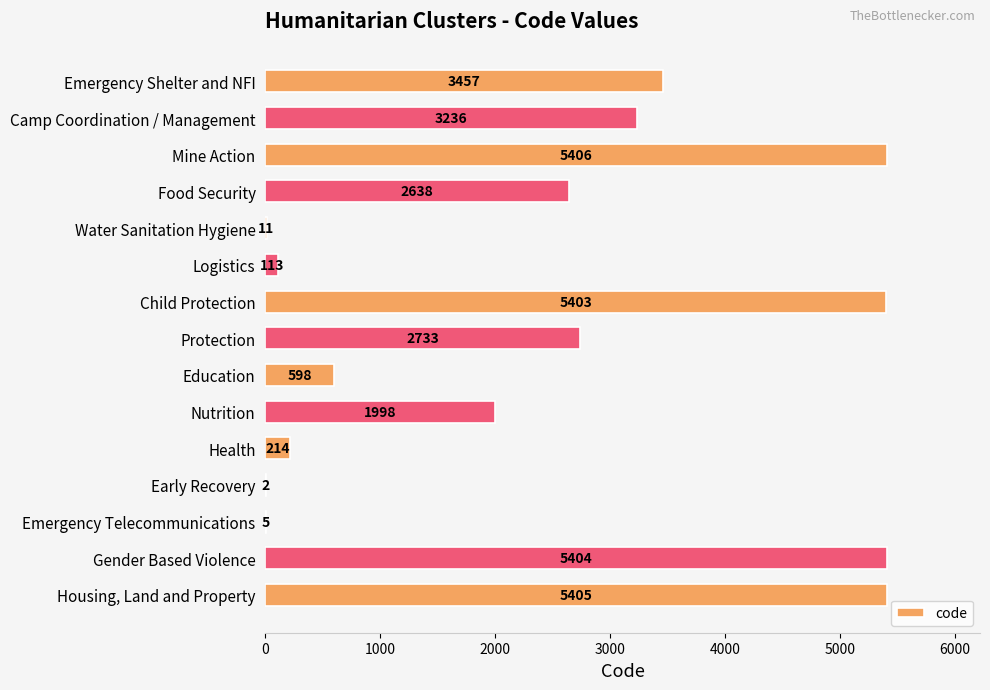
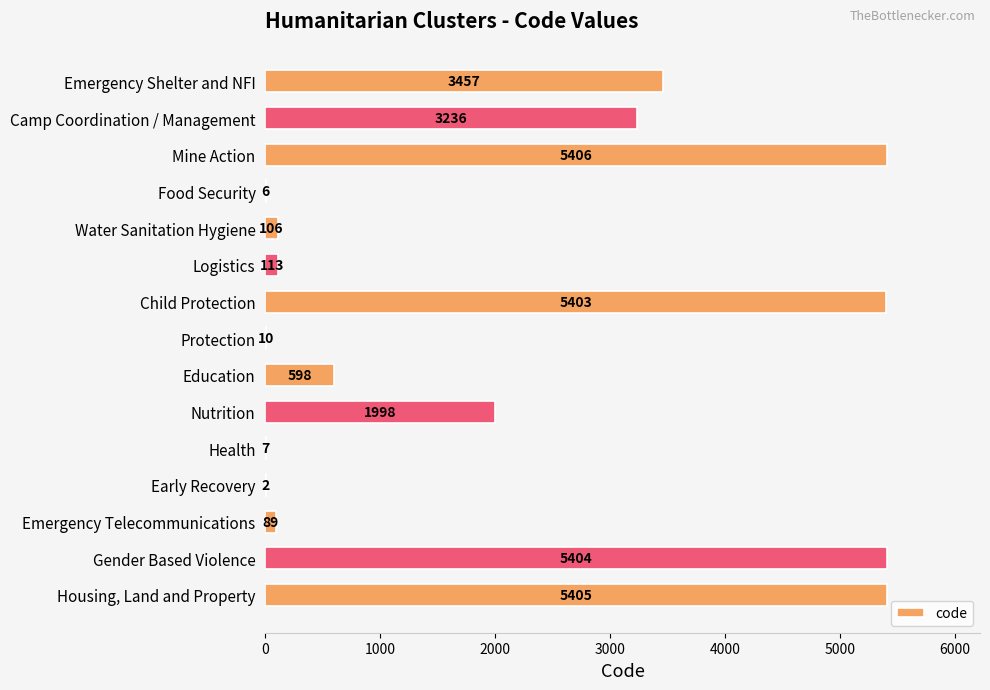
  {
    "Emergency Shelter and NFI": 3457,
    "Camp Coordination / Management": 3236,
    "Mine Action": 5406,
-   "Food Security": 2638,
-   "Water Sanitation Hygiene": 11,
+   "Food Security": 6,
+   "Water Sanitation Hygiene": 106,
    "Logistics": 113,
    "Child Protection": 5403,
-   "Protection": 2733,
+   "Protection": 10,
    "Education": 598,
    "Nutrition": 1998,
-   "Health": 214,
+   "Health": 7,
    "Early Recovery": 2,
-   "Emergency Telecommunications": 5,
+   "Emergency Telecommunications": 89,
    "Gender Based Violence": 5404,
    "Housing, Land and Property": 5405
  }
